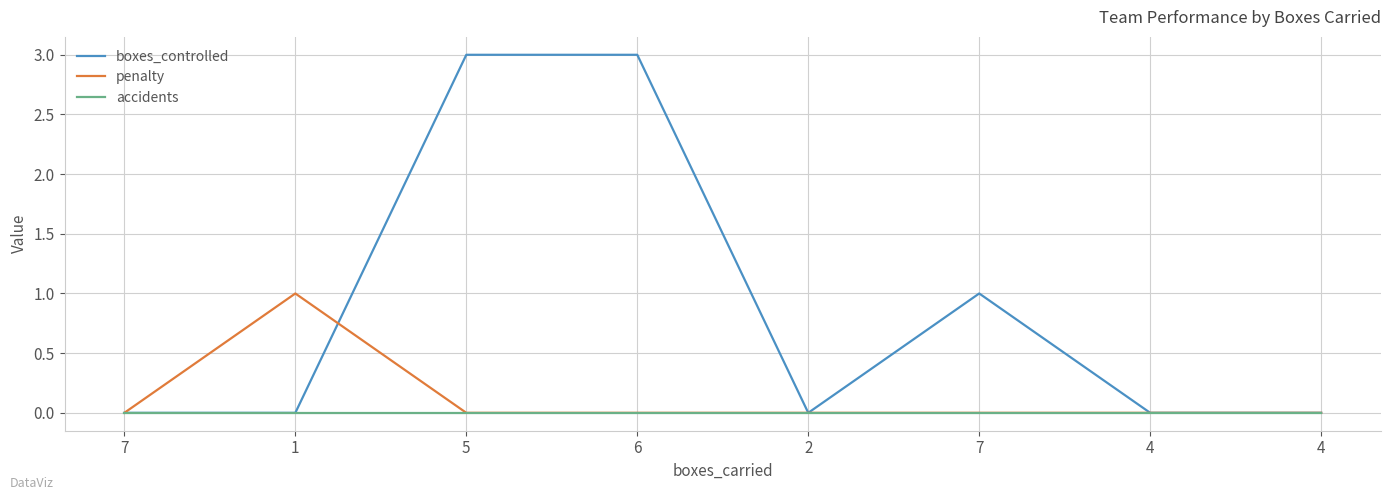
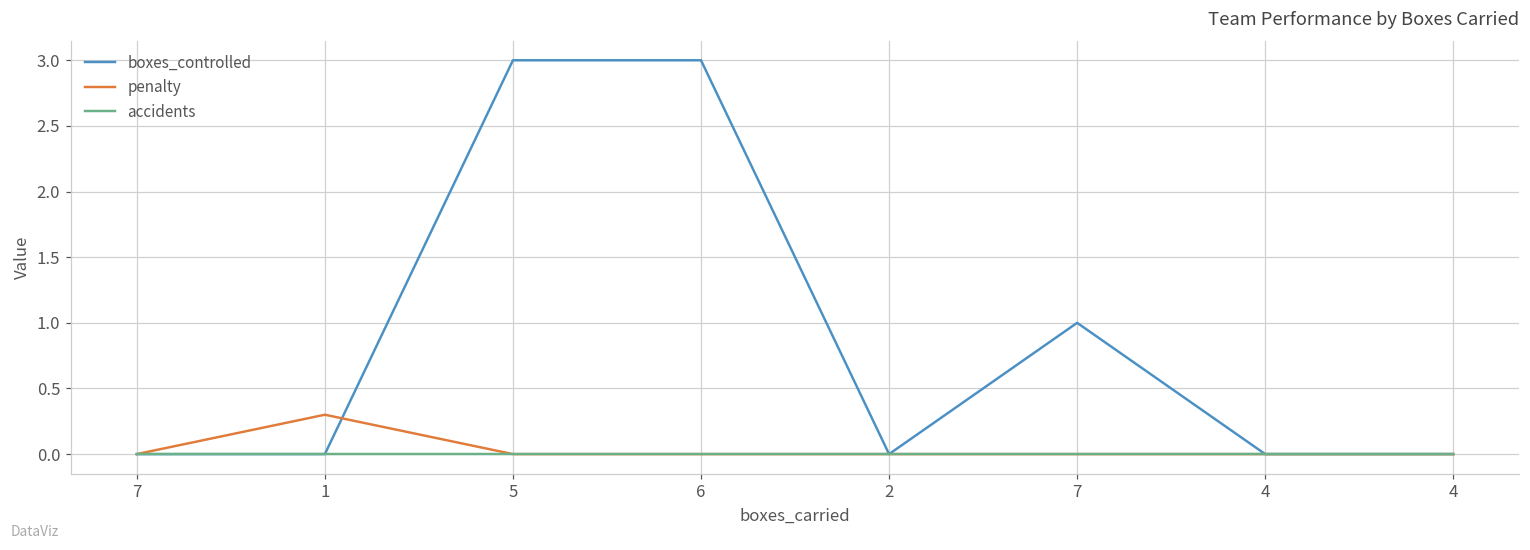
  {
    "boxes_controlled": {
      "5": 3.0,
      "6": 3.0
    },
    "penalty": {
-     "1": 1.0
+     "1": 0.3
    }
  }
